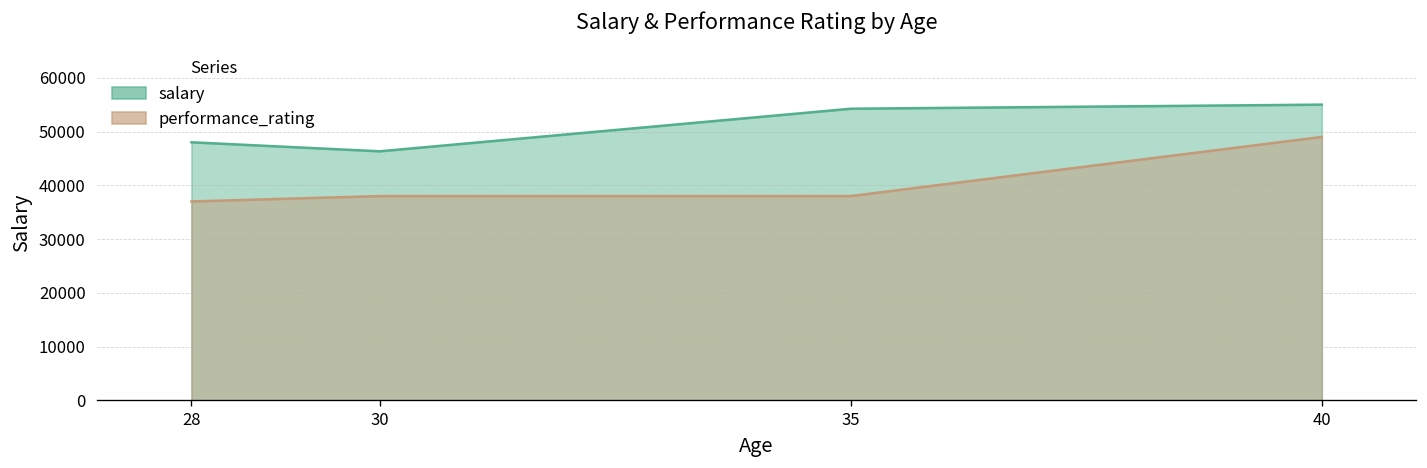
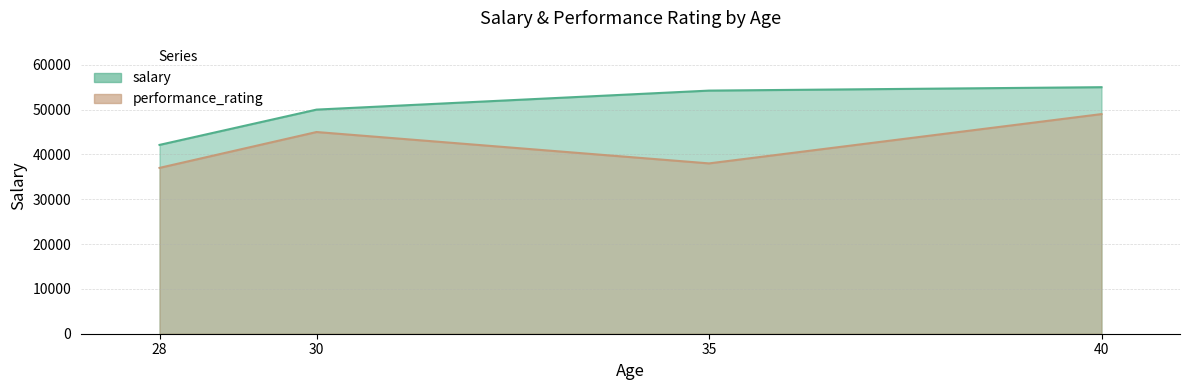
  {
    "salary": {
-     "28": 48000,
-     "30": 46000,
+     "28": 42000,
+     "30": 50000,
      "35": 54000,
      "40": 55000
    },
    "performance_rating": {
      "28": 37000,
-     "30": 38000,
+     "30": 45000,
      "35": 38000,
      "40": 49000
    }
  }
